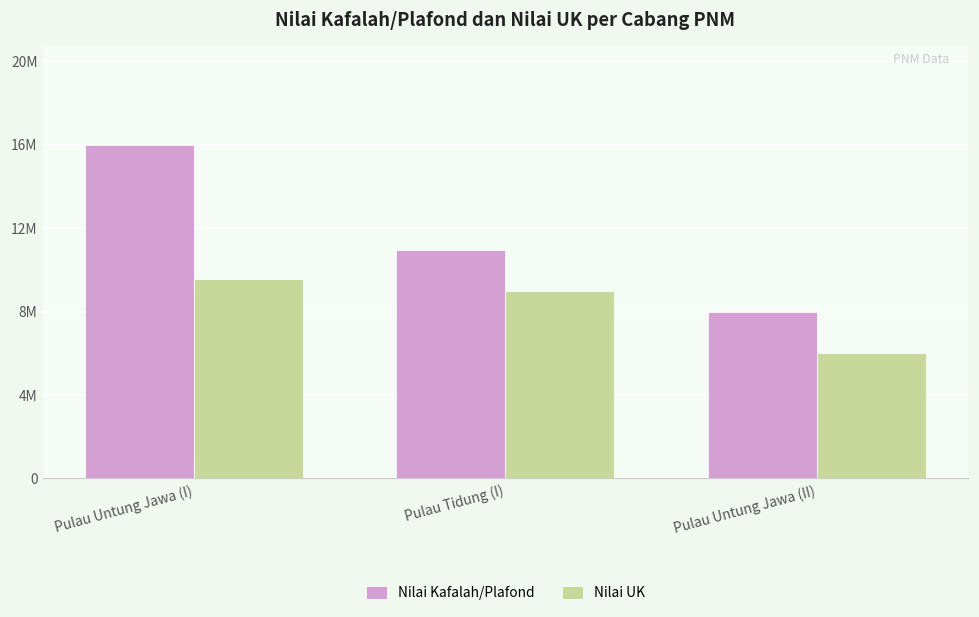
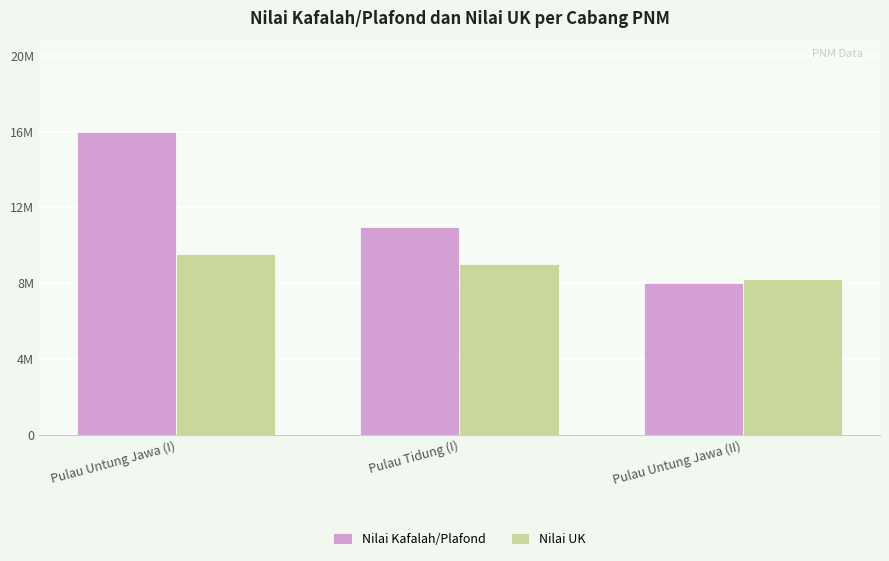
  {
    "Nilai Kafalah/Plafond": {
      "Pulau Untung Jawa (I)": 16000000,
      "Pulau Tidung (I)": 11000000,
      "Pulau Untung Jawa (II)": 8000000
    },
    "Nilai UK": {
      "Pulau Untung Jawa (I)": 9600000,
      "Pulau Tidung (I)": 9000000,
-     "Pulau Untung Jawa (II)": 6000000
+     "Pulau Untung Jawa (II)": 8300000
    }
  }
